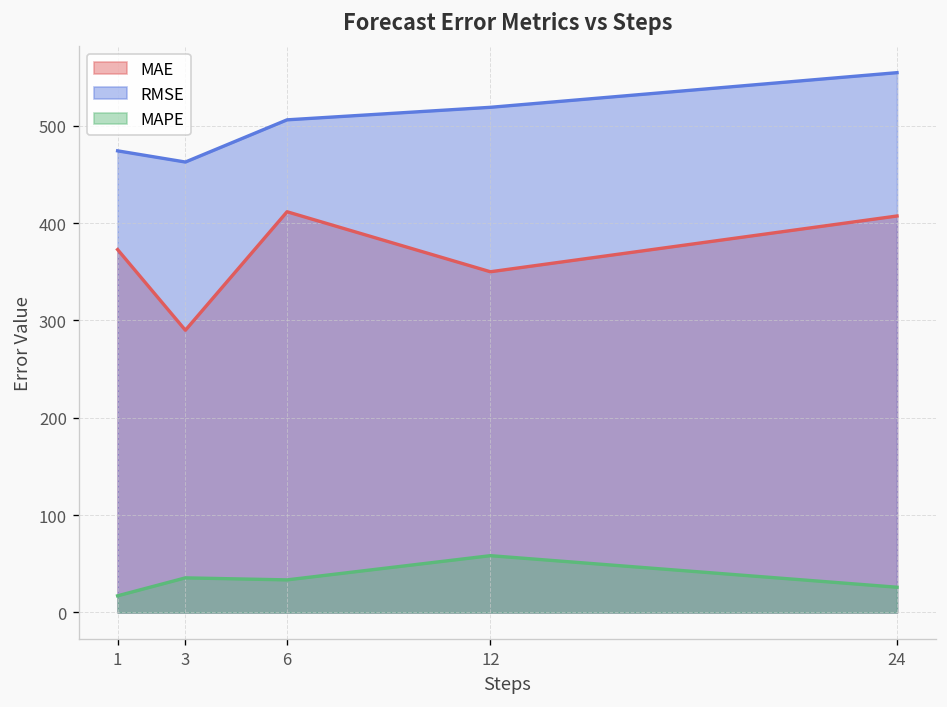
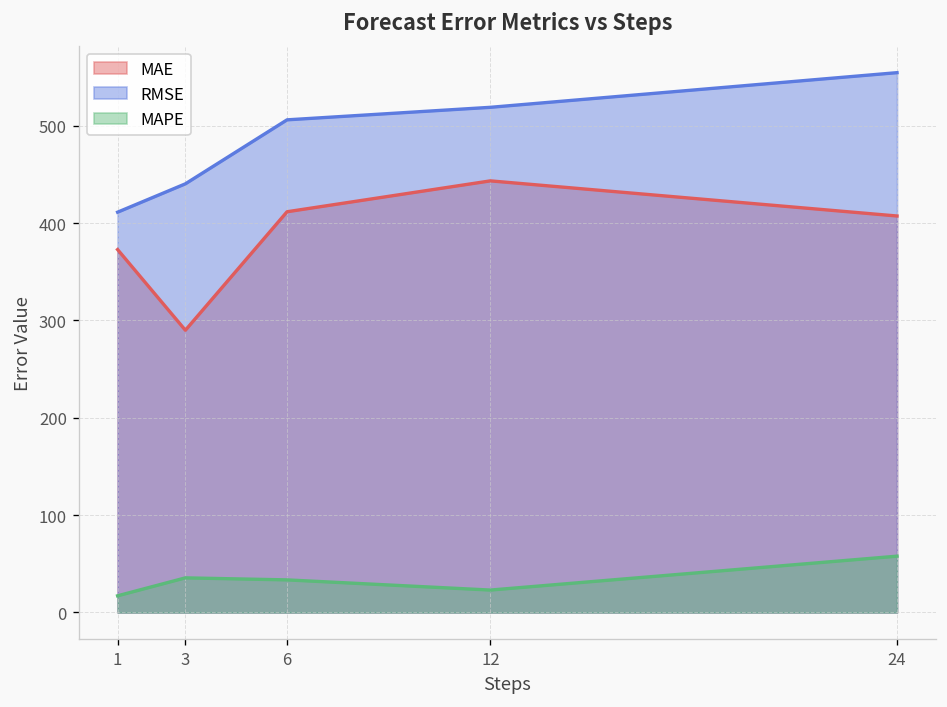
  {
    "MAE": {
      "1": 370,
      "3": 290,
      "6": 410,
-     "12": 350,
+     "12": 440,
      "24": 410
    },
    "RMSE": {
-     "1": 470,
-     "3": 460,
+     "1": 410,
+     "3": 440,
      "6": 510,
      "12": 520,
      "24": 550
    },
    "MAPE": {
      "1": 20,
      "3": 40,
      "6": 30,
-     "12": 60,
-     "24": 30
+     "12": 20,
+     "24": 60
    }
  }
